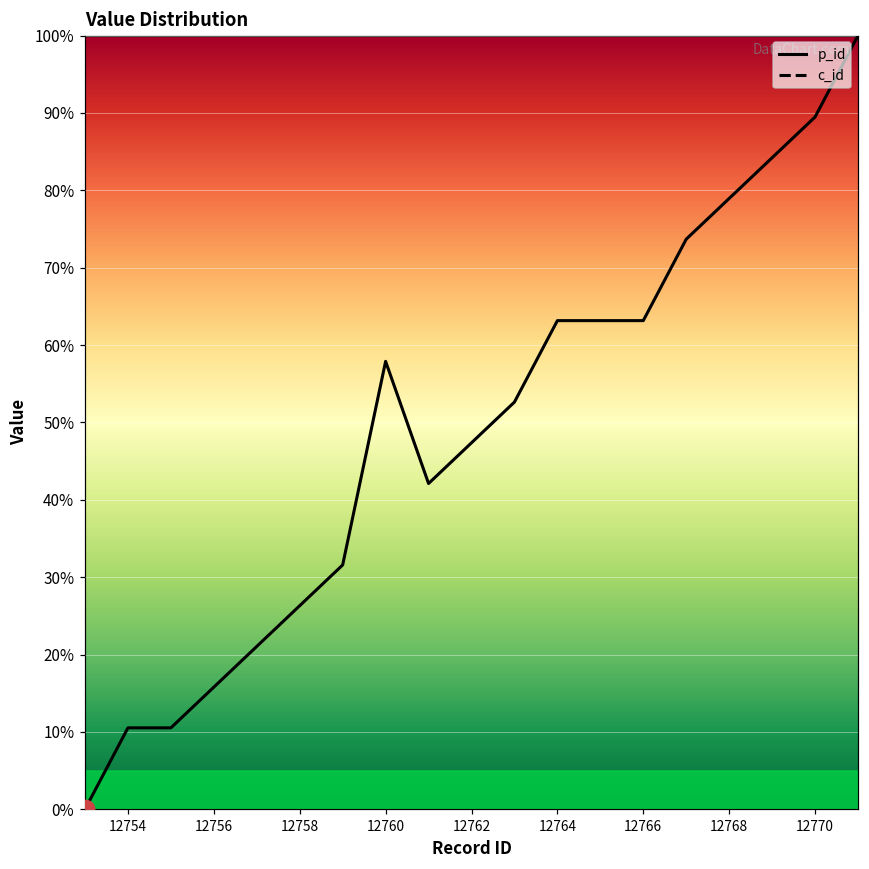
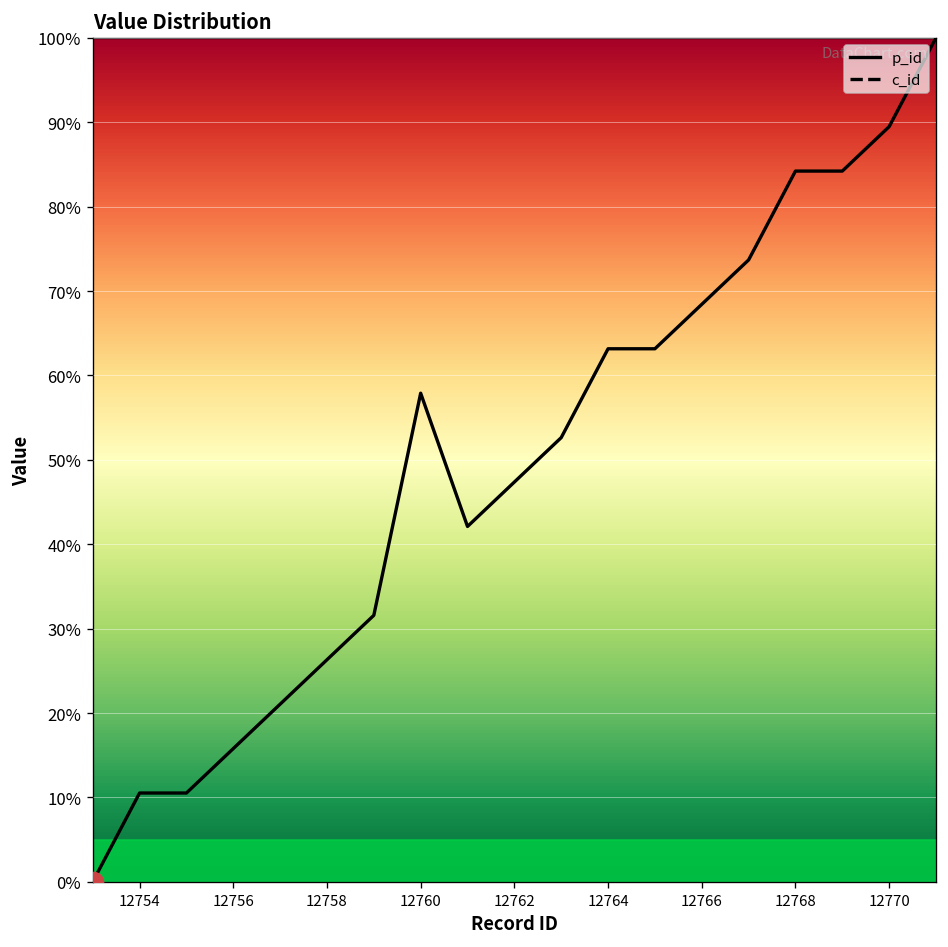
  {
    "p_id": {
      "12754": "11%",
      "12756": "16%",
      "12758": "26%",
      "12760": "58%",
      "12762": "47%",
      "12764": "63%",
-     "12766": "63%",
-     "12768": "79%",
+     "12766": "68%",
+     "12768": "84%",
      "12770": "89%"
    }
  }
